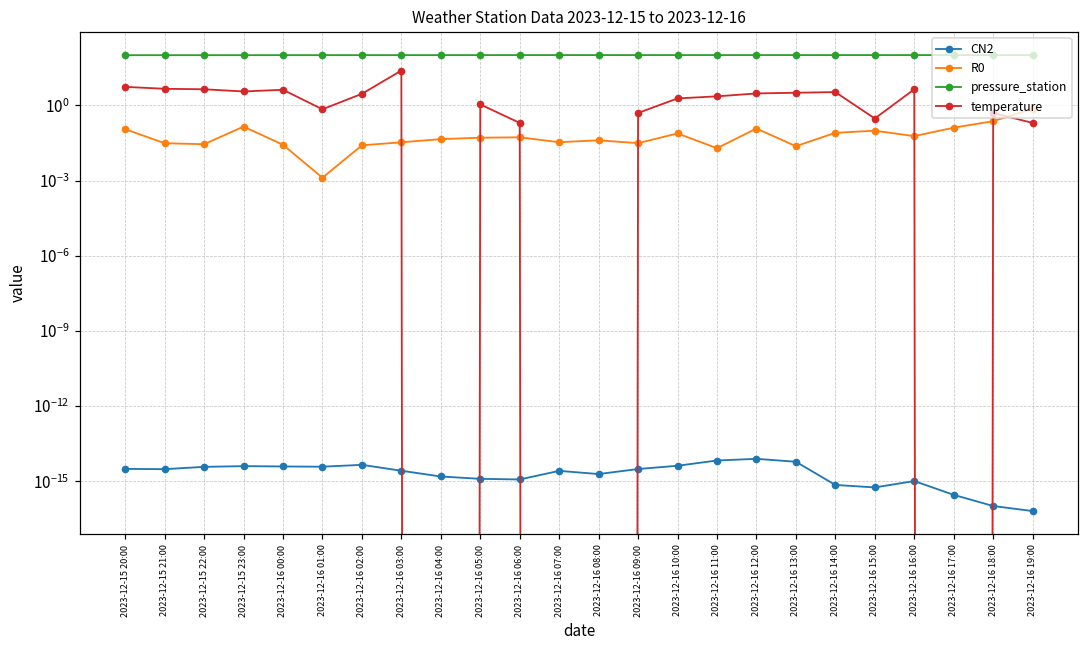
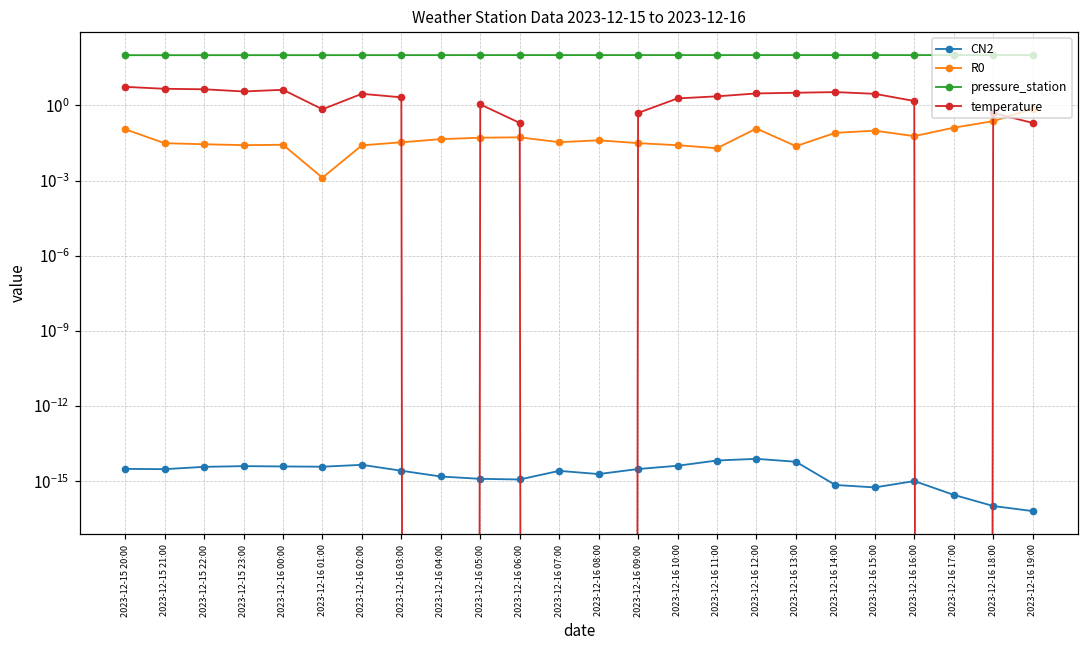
  {
    "CN2": {
      "2023-12-15 20:00": 0.000000000000,
      "2023-12-15 21:00": 0.000000000000,
      "2023-12-15 22:00": 0.000000000000,
      "2023-12-15 23:00": 0.000000000000,
      "2023-12-16 00:00": 0.000000000000,
      "2023-12-16 01:00": 0.000000000000,
      "2023-12-16 02:00": 0.000000000000,
      "2023-12-16 03:00": 0.000000000000,
      "2023-12-16 04:00": 0.000000000000,
      "2023-12-16 05:00": 0.000000000000,
      "2023-12-16 06:00": 0.000000000000,
      "2023-12-16 07:00": 0.000000000000,
      "2023-12-16 08:00": 0.000000000000,
      "2023-12-16 09:00": 0.000000000000,
      "2023-12-16 10:00": 0.000000000000,
      "2023-12-16 11:00": 0.000000000000,
      "2023-12-16 12:00": 0.000000000000,
      "2023-12-16 13:00": 0.000000000000,
      "2023-12-16 14:00": 0.000000000000,
      "2023-12-16 15:00": 0.000000000000,
      "2023-12-16 16:00": 0.000000000000,
      "2023-12-16 17:00": 0.000000000000,
      "2023-12-16 18:00": 0.000000000000,
      "2023-12-16 19:00": 0.000000000000
    },
    "R0": {
      "2023-12-15 20:00": 0.1,
      "2023-12-15 21:00": 0.03,
      "2023-12-15 22:00": 0.03,
-     "2023-12-15 23:00": 0.1,
+     "2023-12-15 23:00": 0.03,
      "2023-12-16 00:00": 0.03,
      "2023-12-16 01:00": 0.001,
      "2023-12-16 02:00": 0.03,
      "2023-12-16 03:00": 0.03,
      "2023-12-16 04:00": 0.05,
      "2023-12-16 05:00": 0.05,
      "2023-12-16 06:00": 0.05,
      "2023-12-16 07:00": 0.03,
      "2023-12-16 08:00": 0.04,
      "2023-12-16 09:00": 0.03,
-     "2023-12-16 10:00": 0.08,
+     "2023-12-16 10:00": 0.03,
      "2023-12-16 11:00": 0.02,
      "2023-12-16 12:00": 0.1,
      "2023-12-16 13:00": 0.02,
      "2023-12-16 14:00": 0.08,
      "2023-12-16 15:00": 0.10,
      "2023-12-16 16:00": 0.06,
      "2023-12-16 17:00": 0.1,
      "2023-12-16 18:00": 0.2
    },
    "pressure_station": {
      "2023-12-15 20:00": 100,
      "2023-12-15 21:00": 100,
      "2023-12-15 22:00": 100,
      "2023-12-15 23:00": 100,
      "2023-12-16 00:00": 100,
      "2023-12-16 01:00": 100,
      "2023-12-16 02:00": 100,
      "2023-12-16 03:00": 100,
      "2023-12-16 04:00": 100,
      "2023-12-16 05:00": 100,
      "2023-12-16 06:00": 100,
      "2023-12-16 07:00": 100,
      "2023-12-16 08:00": 100,
      "2023-12-16 09:00": 100,
      "2023-12-16 10:00": 100,
      "2023-12-16 11:00": 100,
      "2023-12-16 12:00": 100,
      "2023-12-16 13:00": 100,
      "2023-12-16 14:00": 100,
      "2023-12-16 15:00": 100,
      "2023-12-16 16:00": 100
    },
    "temperature": {
      "2023-12-15 20:00": 6,
      "2023-12-15 21:00": 5,
      "2023-12-15 22:00": 4,
      "2023-12-15 23:00": 4,
      "2023-12-16 00:00": 4,
      "2023-12-16 01:00": 0.7,
      "2023-12-16 02:00": 3,
-     "2023-12-16 03:00": 20,
+     "2023-12-16 03:00": 2,
      "2023-12-16 05:00": 1,
      "2023-12-16 06:00": 0.2,
      "2023-12-16 09:00": 0.5,
      "2023-12-16 10:00": 2,
      "2023-12-16 11:00": 2,
      "2023-12-16 12:00": 3,
      "2023-12-16 13:00": 3,
      "2023-12-16 14:00": 3,
-     "2023-12-16 15:00": 0.3,
-     "2023-12-16 16:00": 4,
+     "2023-12-16 15:00": 3,
+     "2023-12-16 16:00": 2,
      "2023-12-16 18:00": 0.5,
      "2023-12-16 19:00": 0.2
    }
  }
